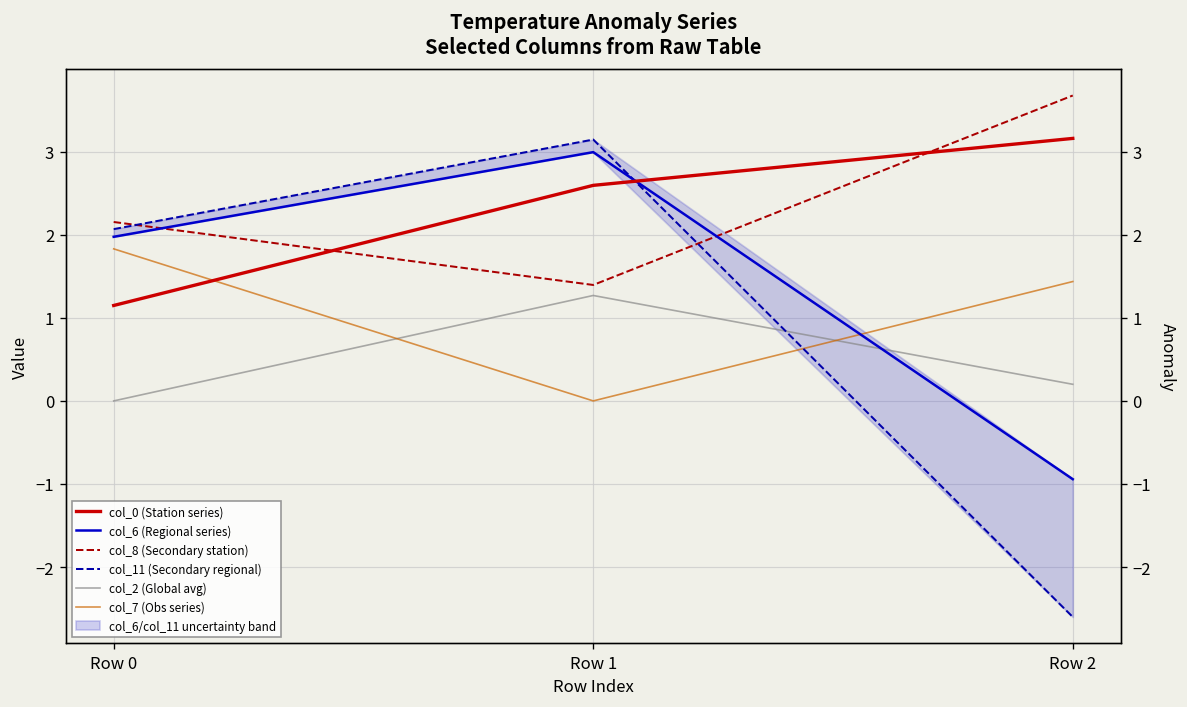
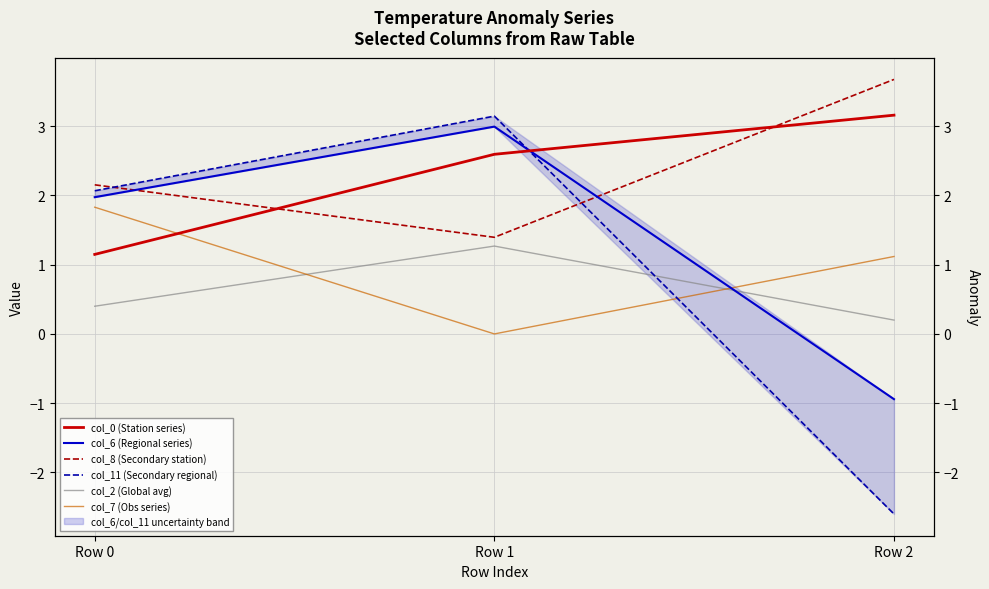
  {
    "col_2 (Global avg)": {
-     "Row 0": 0.0,
+     "Row 0": 0.4,
      "Row 1": 1.3,
      "Row 2": 0.2
    },
    "col_7 (Obs series)": {
      "Row 0": 1.8,
      "Row 1": 0.0,
-     "Row 2": 1.4
+     "Row 2": 1.1
    }
  }
